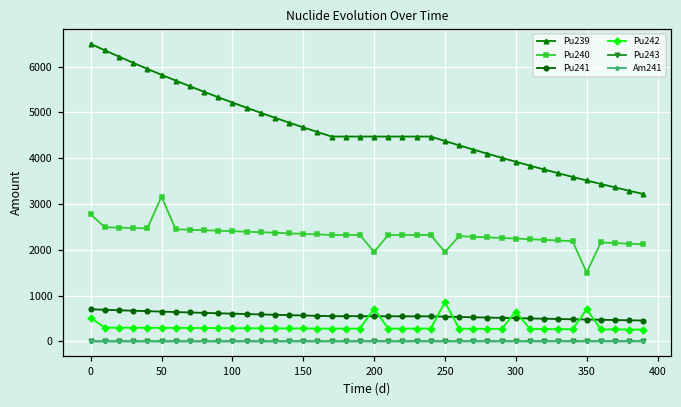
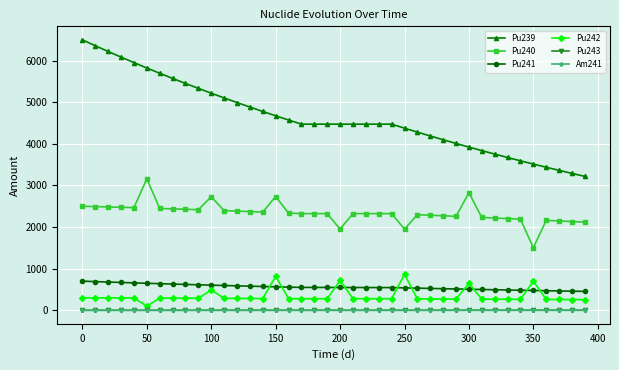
  {
    "Pu240": {
-     "0": 2800,
+     "0": 2500,
      "50": 3200,
-     "100": 2400,
-     "150": 2300,
+     "100": 2700,
+     "150": 2700,
      "200": 2000,
      "250": 2000,
-     "300": 2200,
+     "300": 2800,
      "350": 1500
    },
    "Pu242": {
-     "0": 500,
-     "50": 300,
-     "100": 300,
-     "150": 300,
+     "0": 300,
+     "50": 100,
+     "100": 500,
+     "150": 800,
      "200": 700,
      "250": 900,
      "300": 600,
      "350": 700
    },
    "Am241": {
      "0": 0,
      "50": 0,
      "100": 0,
      "150": 0,
      "200": 0,
      "250": 0,
      "300": 0,
      "350": 0
    }
  }
